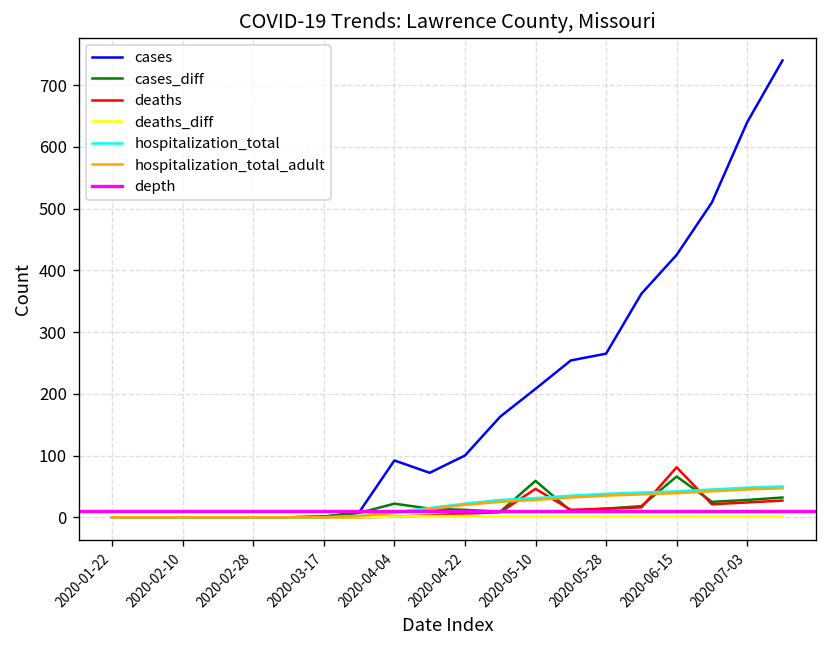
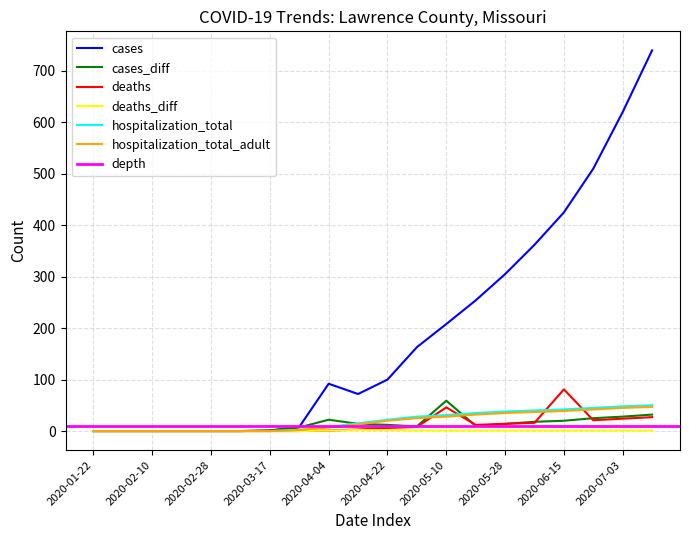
  {
    "cases": {
      "2020-04-04": 90,
      "2020-04-22": 100,
      "2020-05-10": 210,
-     "2020-05-28": 270,
+     "2020-05-28": 310,
      "2020-06-15": 430,
-     "2020-07-03": 640
+     "2020-07-03": 620
    },
    "cases_diff": {
      "2020-04-04": 20,
      "2020-04-22": 10,
      "2020-05-10": 60,
-     "2020-06-15": 70
+     "2020-06-15": 20
    },
    "deaths": {
      "2020-05-10": 50,
      "2020-06-15": 80
    },
    "deaths_diff": {
      "2020-05-10": 0,
      "2020-05-28": 0,
      "2020-06-15": 0,
      "2020-07-03": 0
    }
  }
